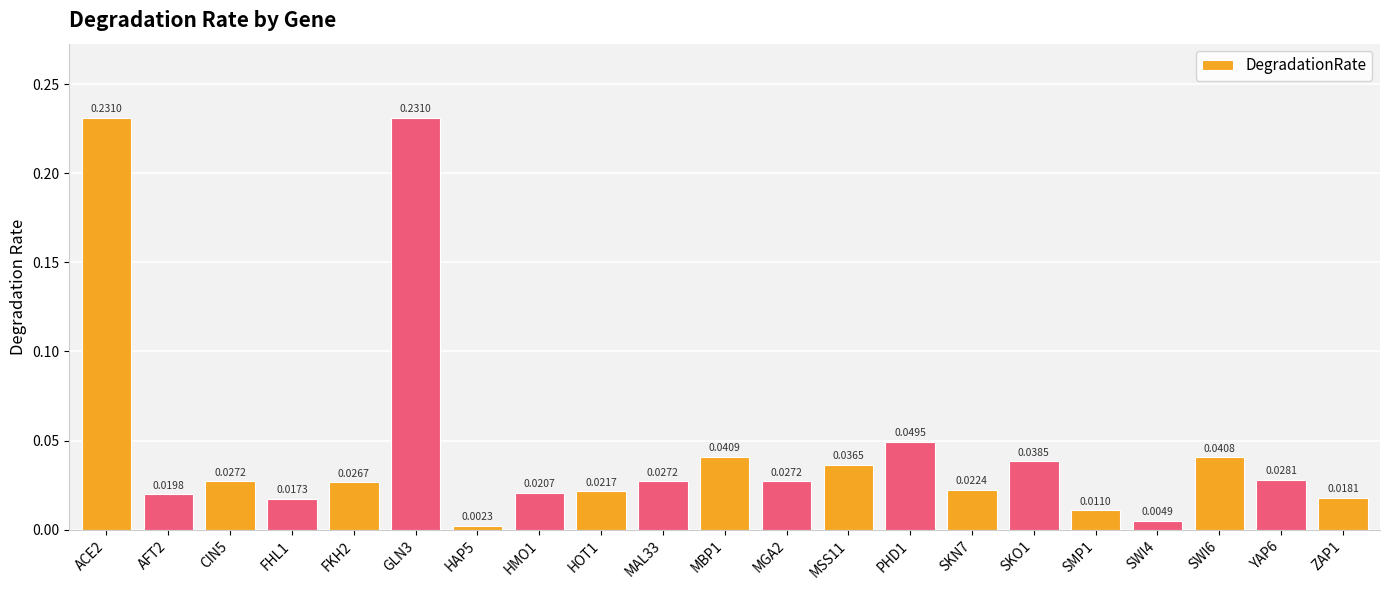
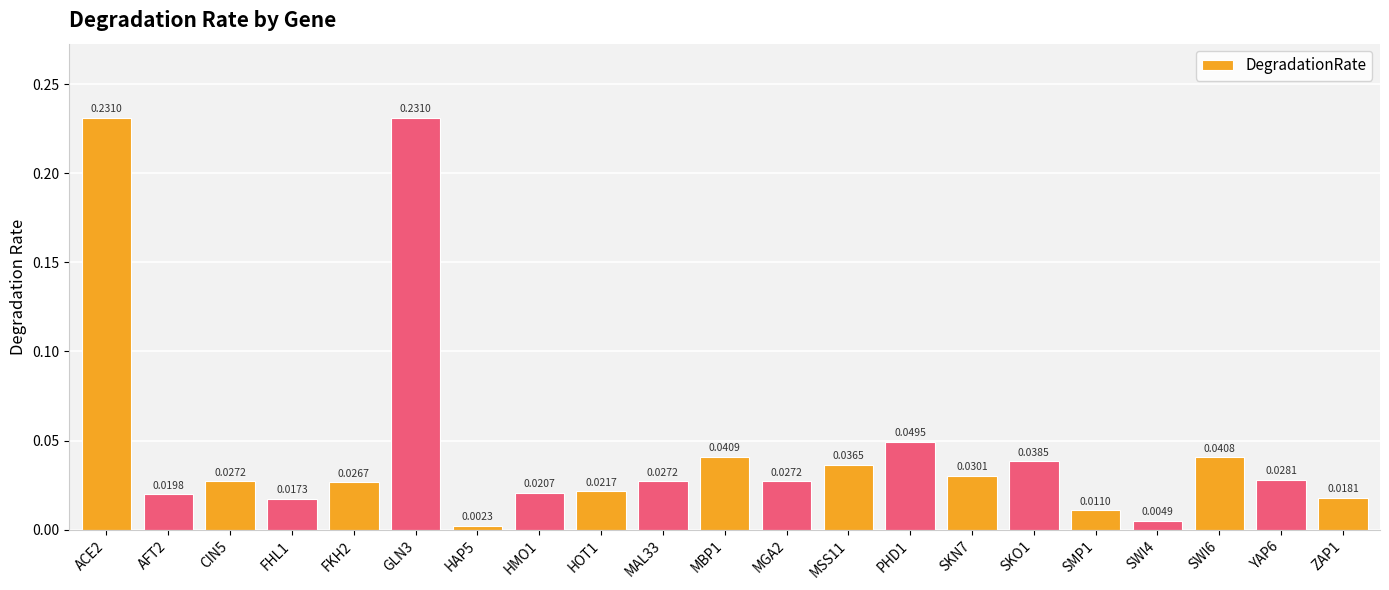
  {
    "ACE2": 0.2310,
    "AFT2": 0.0198,
    "CIN5": 0.0272,
    "FHL1": 0.0173,
    "FKH2": 0.0267,
    "GLN3": 0.2310,
    "HAP5": 0.0023,
    "HMO1": 0.0207,
    "HOT1": 0.0217,
    "MAL33": 0.0272,
    "MBP1": 0.0409,
    "MGA2": 0.0272,
    "MSS11": 0.0365,
    "PHD1": 0.0495,
-   "SKN7": 0.0224,
+   "SKN7": 0.0301,
    "SKO1": 0.0385,
    "SMP1": 0.0110,
    "SWI4": 0.0049,
    "SWI6": 0.0408,
    "YAP6": 0.0281,
    "ZAP1": 0.0181
  }
